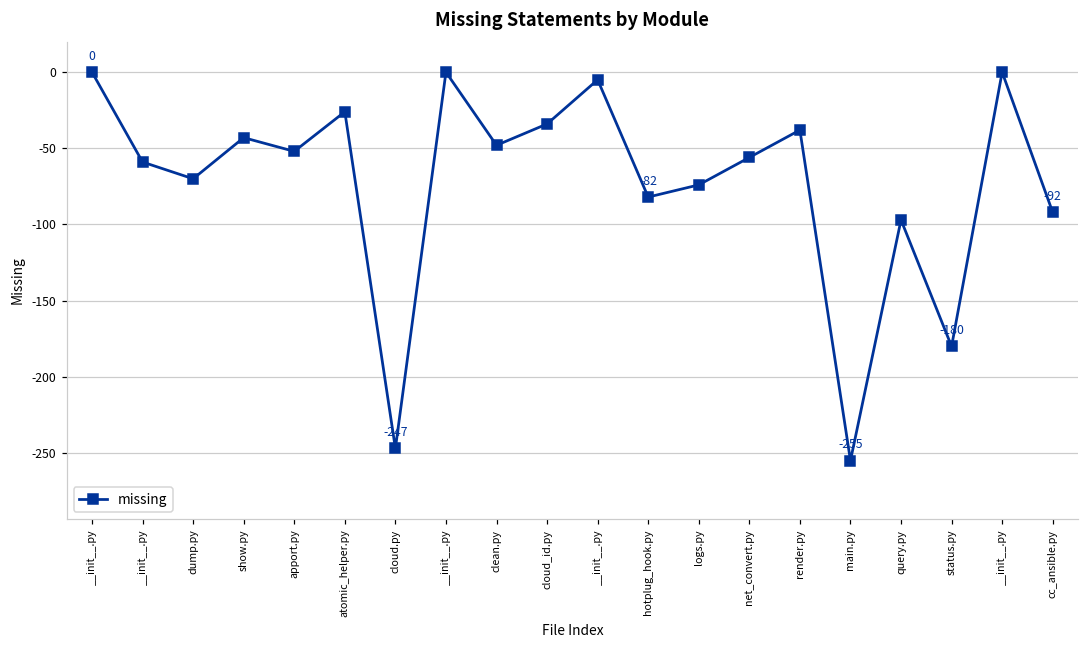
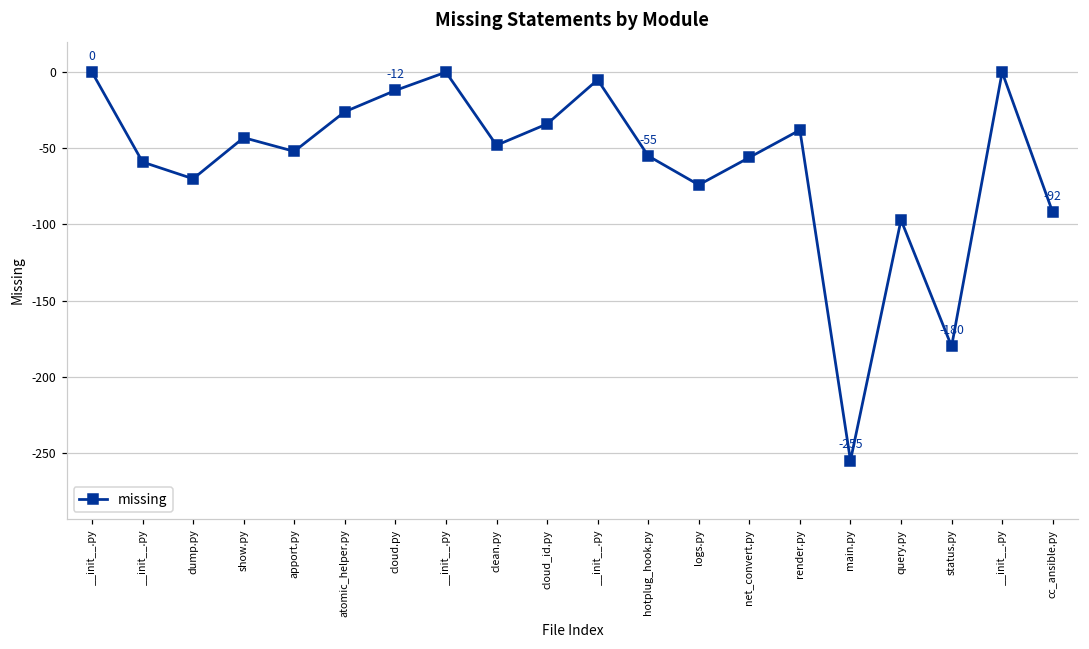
  {
-   "cloud.py": -247,
-   "hotplug_hook.py": -82,
+   "cloud.py": -12,
+   "hotplug_hook.py": -55,
    "main.py": -255,
    "status.py": -180,
    "cc_ansible.py": -92
  }
